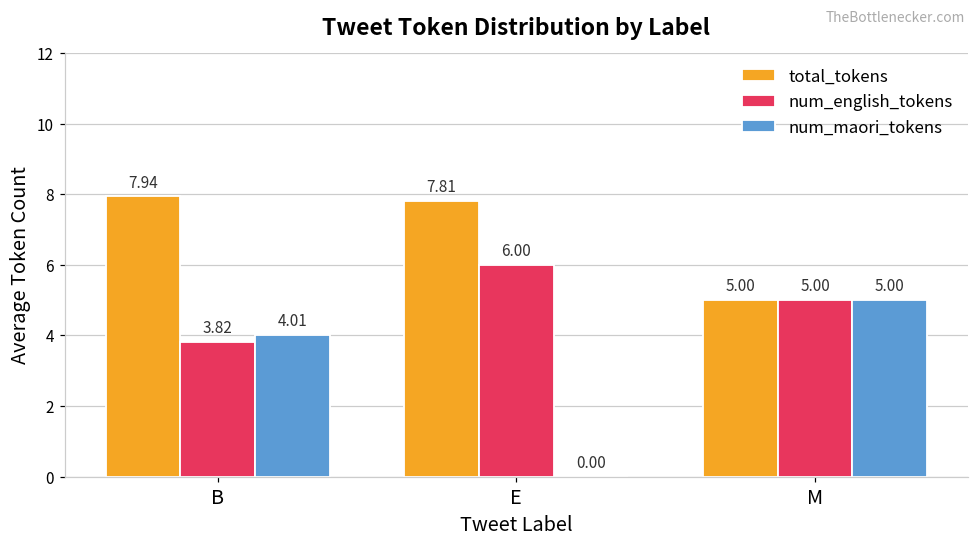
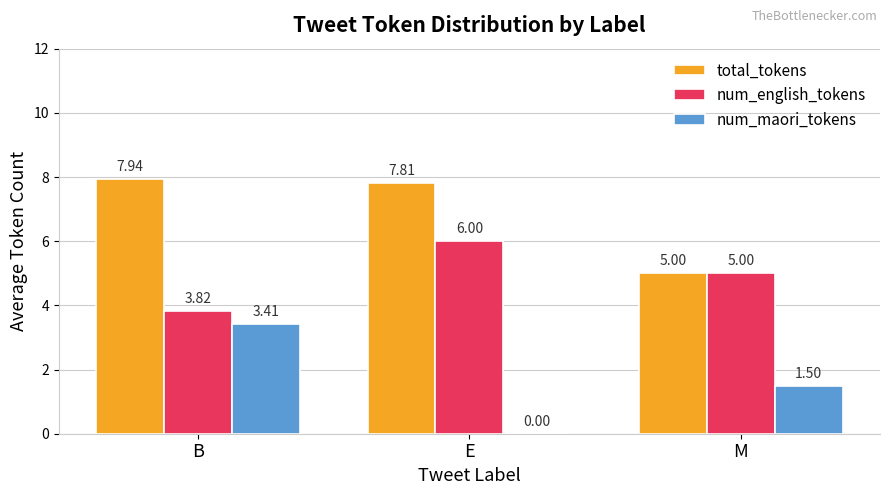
  {
    "total_tokens": {
      "B": 7.94,
      "E": 7.81,
      "M": 5.00
    },
    "num_english_tokens": {
      "B": 3.82,
      "E": 6.00,
      "M": 5.00
    },
    "num_maori_tokens": {
-     "B": 4.01,
+     "B": 3.41,
      "E": 0.00,
-     "M": 5.00
+     "M": 1.50
    }
  }
